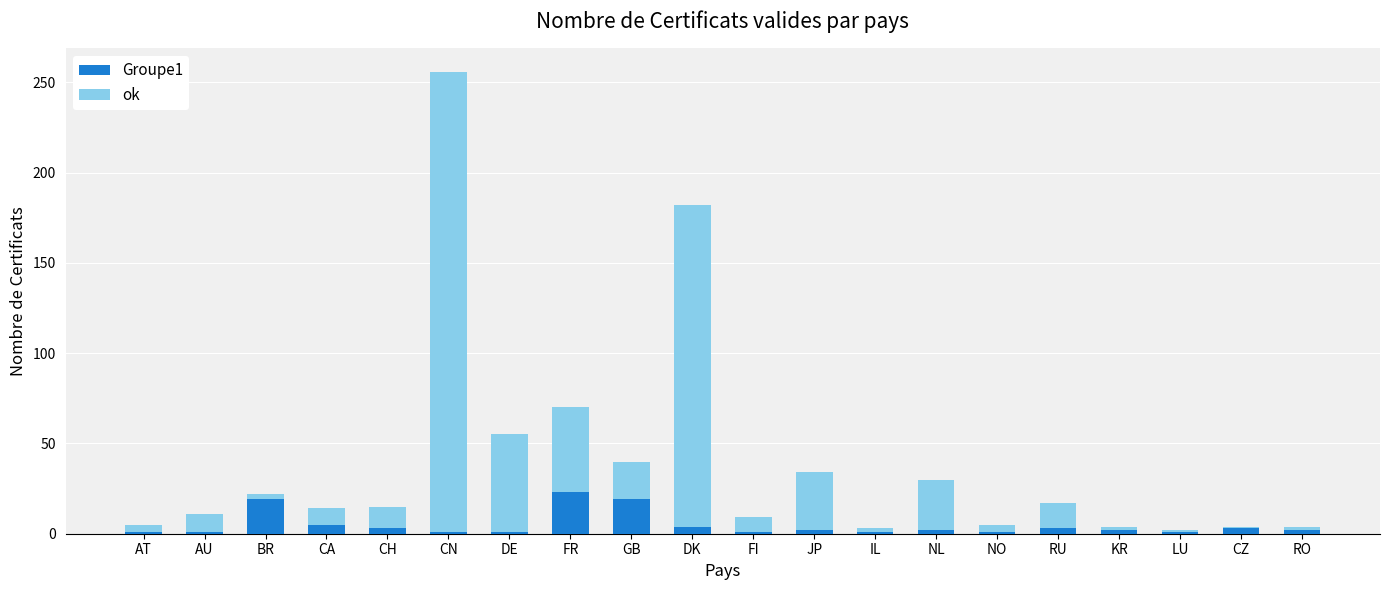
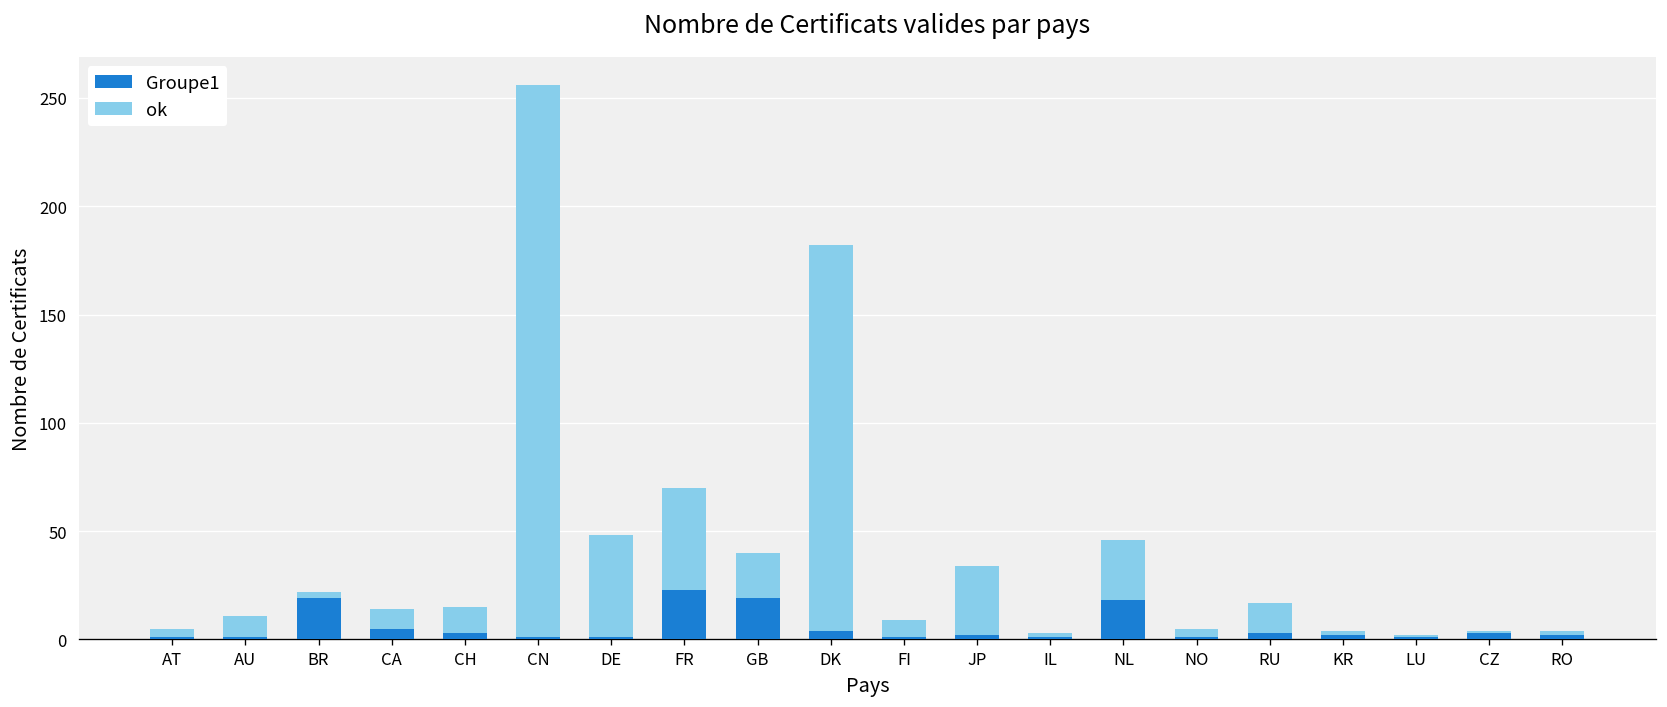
  {
    "Groupe1": {
      "BR": 19,
      "CA": 5,
      "CH": 3,
      "FR": 23,
      "GB": 19,
      "DK": 4,
      "JP": 2,
-     "NL": 2,
+     "NL": 18,
      "RU": 3,
      "KR": 2,
      "CZ": 3,
      "RO": 2
    },
    "ok": {
      "AT": 4,
      "AU": 10,
      "BR": 3,
      "CA": 9,
      "CH": 12,
      "CN": 255,
-     "DE": 54,
+     "DE": 47,
      "FR": 47,
      "GB": 21,
      "DK": 178,
      "FI": 8,
      "JP": 32,
      "IL": 2,
      "NL": 28,
      "NO": 4,
      "RU": 14,
      "KR": 2,
      "RO": 2
    }
  }
